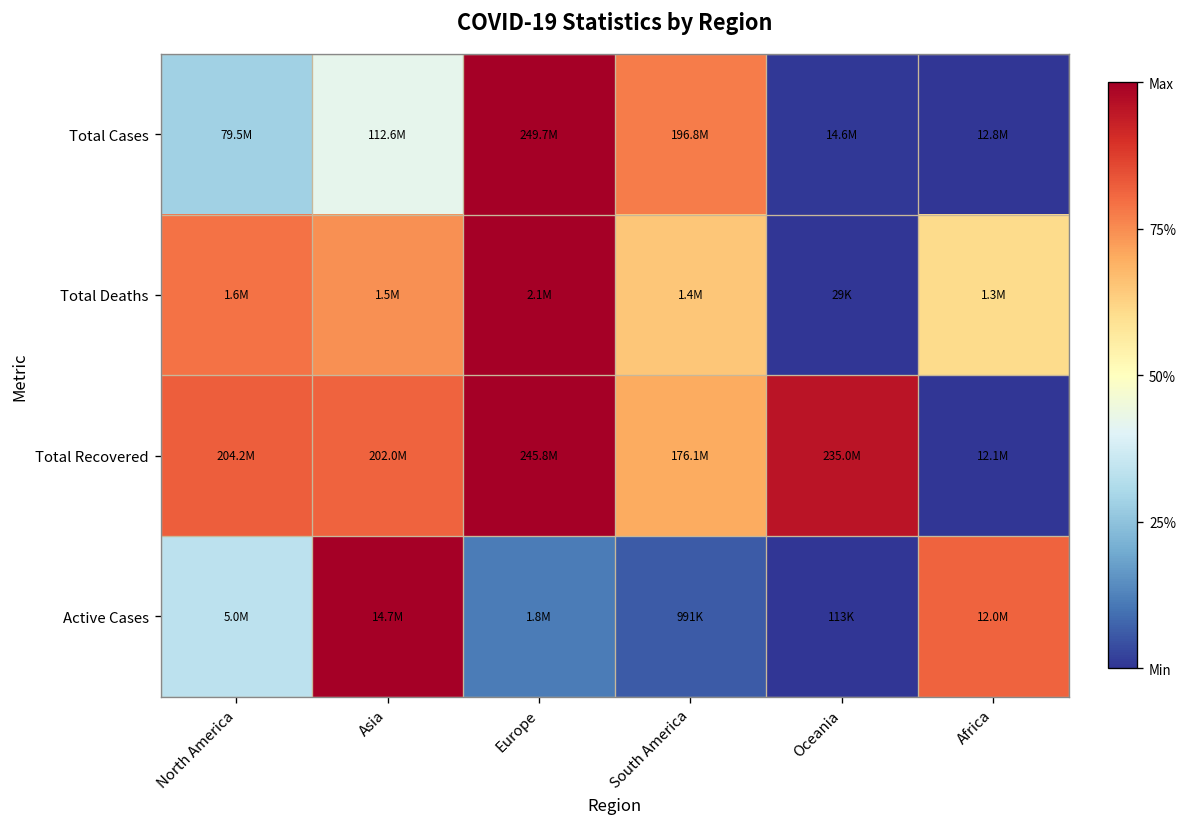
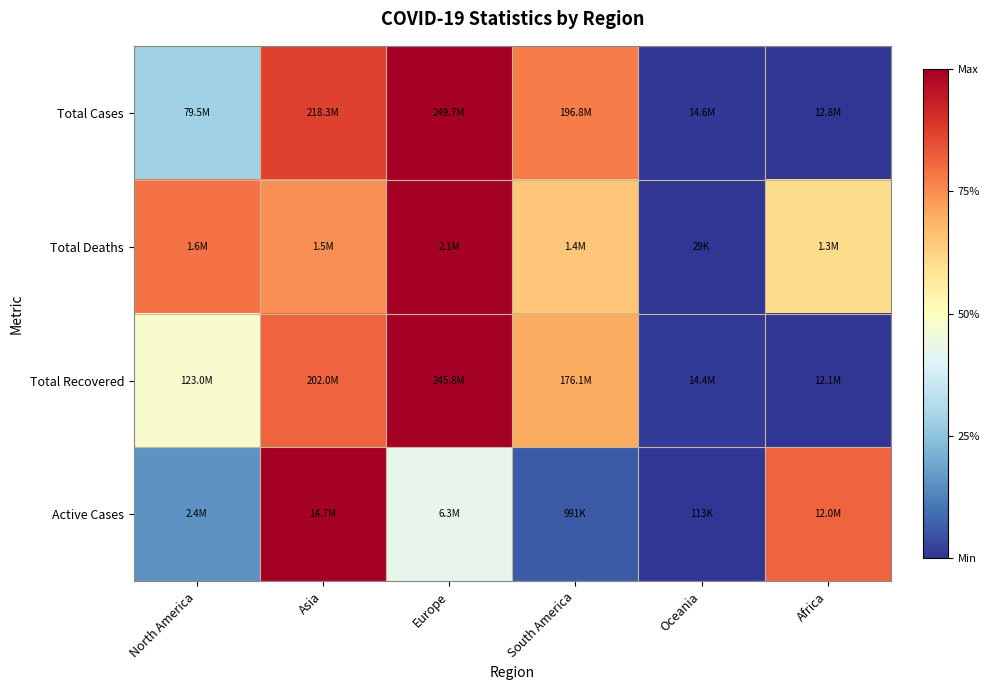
  {
    "Total Cases": {
      "North America": "79.5M",
-     "Asia": "112.6M",
+     "Asia": "218.3M",
      "Europe": "249.7M",
      "South America": "196.8M",
      "Oceania": "14.6M",
      "Africa": "12.8M"
    },
    "Total Deaths": {
      "North America": "1.6M",
      "Asia": "1.5M",
      "Europe": "2.1M",
      "South America": "1.4M",
      "Oceania": "29K",
      "Africa": "1.3M"
    },
    "Total Recovered": {
-     "North America": "204.2M",
+     "North America": "123.0M",
      "Asia": "202.0M",
      "Europe": "245.8M",
      "South America": "176.1M",
-     "Oceania": "235.0M",
+     "Oceania": "14.4M",
      "Africa": "12.1M"
    },
    "Active Cases": {
-     "North America": "5.0M",
+     "North America": "2.4M",
      "Asia": "14.7M",
-     "Europe": "1.8M",
+     "Europe": "6.3M",
      "South America": "991K",
      "Oceania": "113K",
      "Africa": "12.0M"
    }
  }
